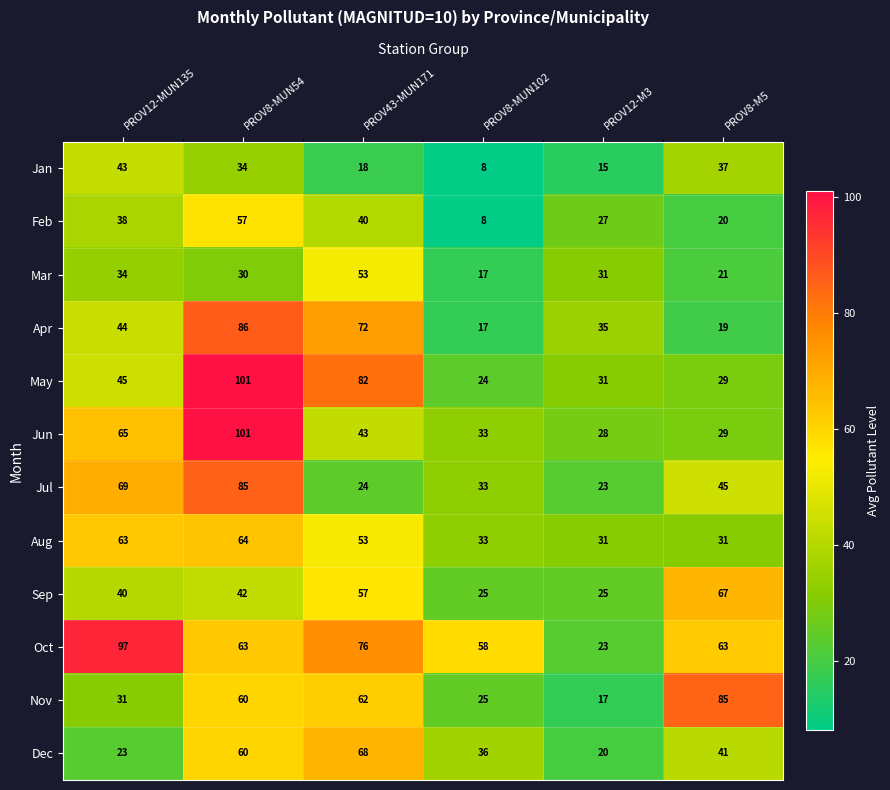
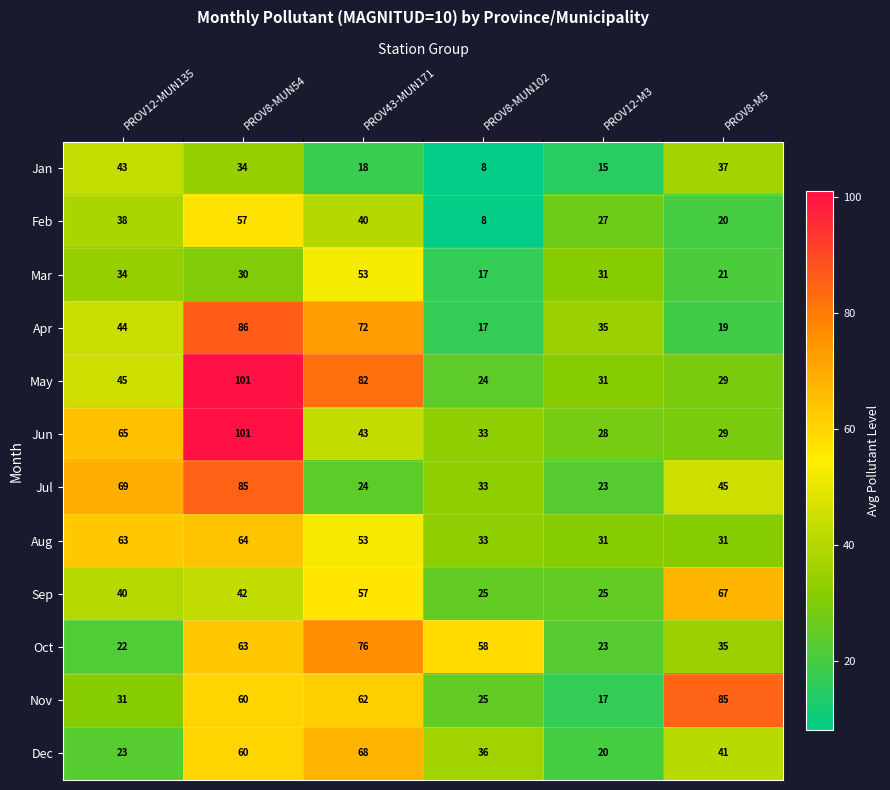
  {
    "Jan": {
      "PROV12-MUN135": 43,
      "PROV8-MUN54": 34,
      "PROV43-MUN171": 18,
      "PROV8-MUN102": 8,
      "PROV12-M3": 15,
      "PROV8-M5": 37
    },
    "Feb": {
      "PROV12-MUN135": 38,
      "PROV8-MUN54": 57,
      "PROV43-MUN171": 40,
      "PROV8-MUN102": 8,
      "PROV12-M3": 27,
      "PROV8-M5": 20
    },
    "Mar": {
      "PROV12-MUN135": 34,
      "PROV8-MUN54": 30,
      "PROV43-MUN171": 53,
      "PROV8-MUN102": 17,
      "PROV12-M3": 31,
      "PROV8-M5": 21
    },
    "Apr": {
      "PROV12-MUN135": 44,
      "PROV8-MUN54": 86,
      "PROV43-MUN171": 72,
      "PROV8-MUN102": 17,
      "PROV12-M3": 35,
      "PROV8-M5": 19
    },
    "May": {
      "PROV12-MUN135": 45,
      "PROV8-MUN54": 101,
      "PROV43-MUN171": 82,
      "PROV8-MUN102": 24,
      "PROV12-M3": 31,
      "PROV8-M5": 29
    },
    "Jun": {
      "PROV12-MUN135": 65,
      "PROV8-MUN54": 101,
      "PROV43-MUN171": 43,
      "PROV8-MUN102": 33,
      "PROV12-M3": 28,
      "PROV8-M5": 29
    },
    "Jul": {
      "PROV12-MUN135": 69,
      "PROV8-MUN54": 85,
      "PROV43-MUN171": 24,
      "PROV8-MUN102": 33,
      "PROV12-M3": 23,
      "PROV8-M5": 45
    },
    "Aug": {
      "PROV12-MUN135": 63,
      "PROV8-MUN54": 64,
      "PROV43-MUN171": 53,
      "PROV8-MUN102": 33,
      "PROV12-M3": 31,
      "PROV8-M5": 31
    },
    "Sep": {
      "PROV12-MUN135": 40,
      "PROV8-MUN54": 42,
      "PROV43-MUN171": 57,
      "PROV8-MUN102": 25,
      "PROV12-M3": 25,
      "PROV8-M5": 67
    },
    "Oct": {
-     "PROV12-MUN135": 97,
+     "PROV12-MUN135": 22,
      "PROV8-MUN54": 63,
      "PROV43-MUN171": 76,
      "PROV8-MUN102": 58,
      "PROV12-M3": 23,
-     "PROV8-M5": 63
+     "PROV8-M5": 35
    },
    "Nov": {
      "PROV12-MUN135": 31,
      "PROV8-MUN54": 60,
      "PROV43-MUN171": 62,
      "PROV8-MUN102": 25,
      "PROV12-M3": 17,
      "PROV8-M5": 85
    },
    "Dec": {
      "PROV12-MUN135": 23,
      "PROV8-MUN54": 60,
      "PROV43-MUN171": 68,
      "PROV8-MUN102": 36,
      "PROV12-M3": 20,
      "PROV8-M5": 41
    }
  }
